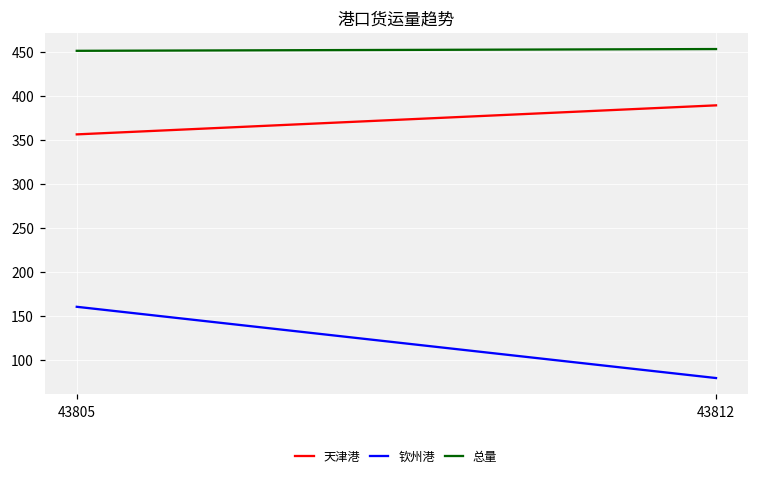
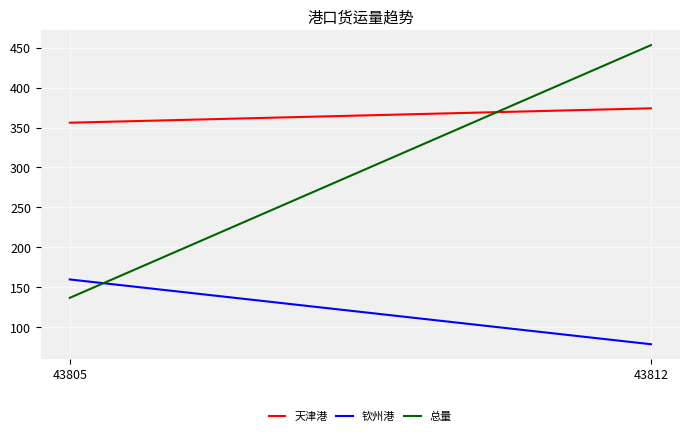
  {
    "天津港": {
      "43805": 360,
-     "43812": 390
+     "43812": 370
    },
    "钦州港": {
      "43805": 160,
      "43812": 80
    },
    "总量": {
-     "43805": 450,
+     "43805": 140,
      "43812": 450
    }
  }
